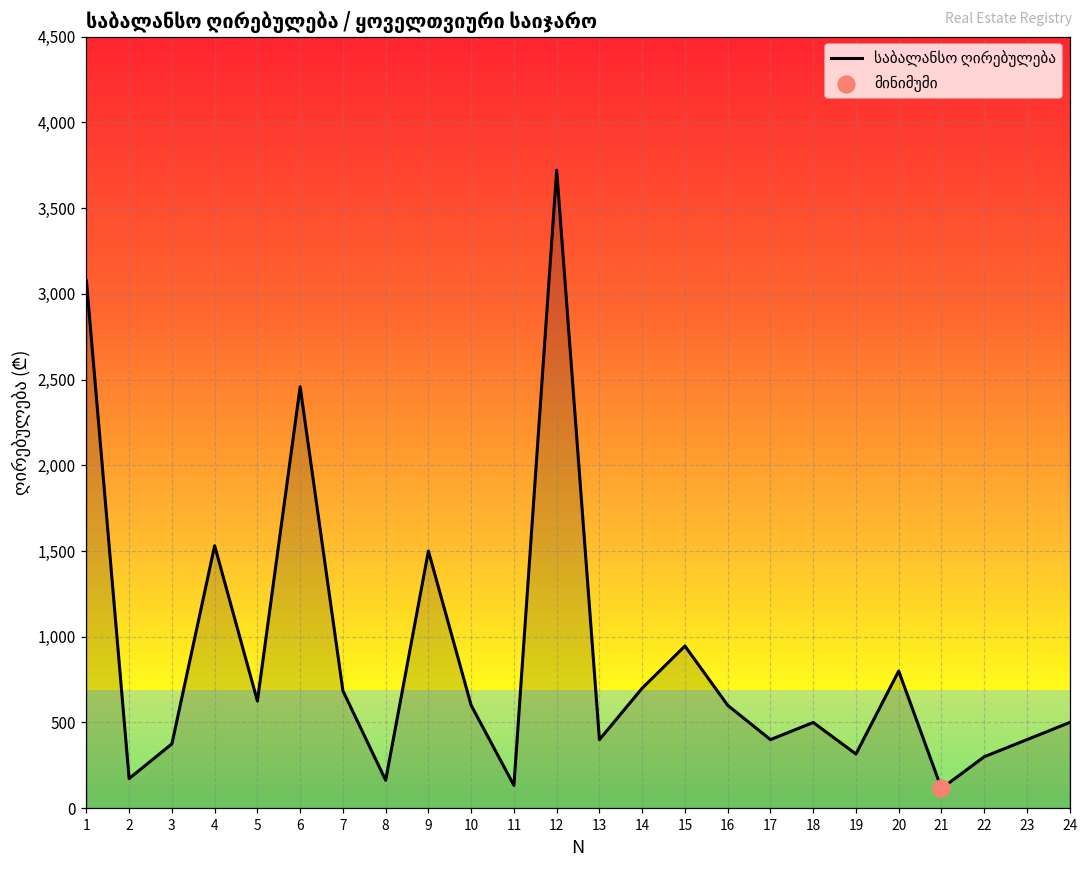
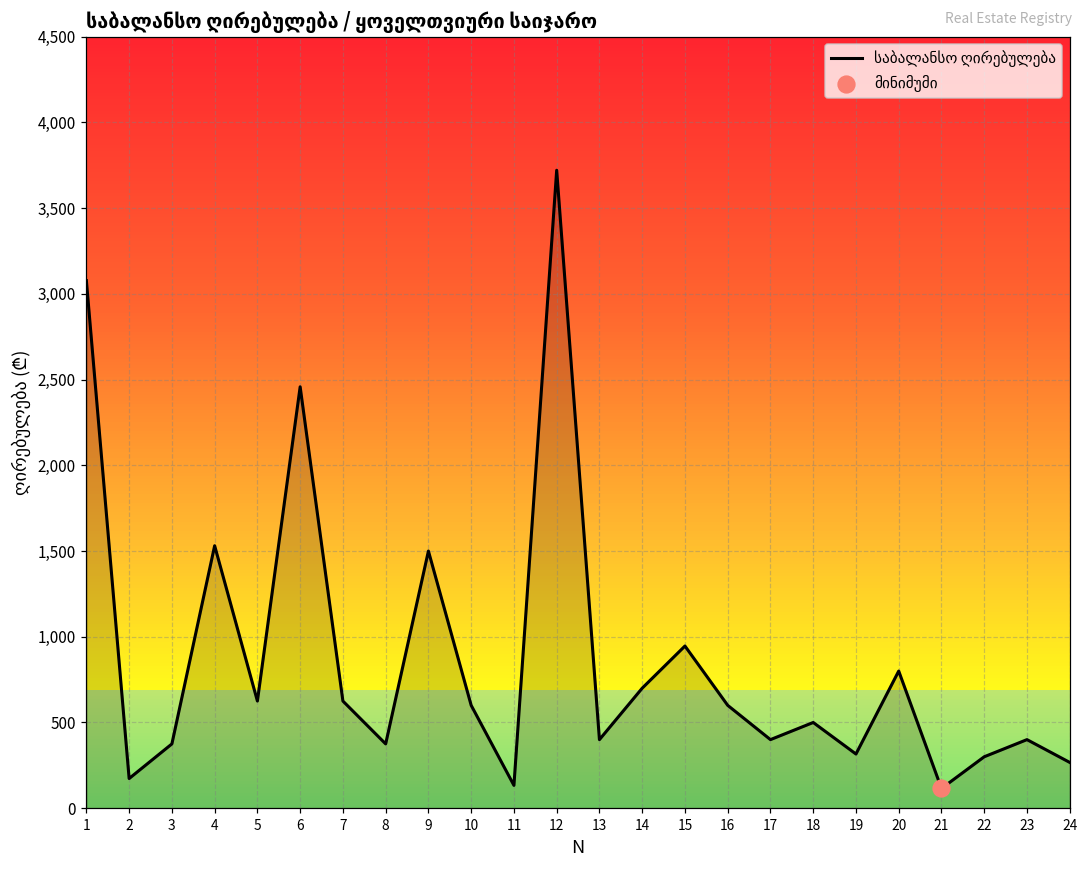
  {
    "საბალანსო ღირებულება": {
      "1": "3,080",
      "2": "170",
      "3": "380",
      "4": "1,530",
      "5": "630",
      "6": "2,460",
-     "7": "690",
-     "8": "160",
+     "7": "630",
+     "8": "380",
      "9": "1,500",
      "10": "600",
      "11": "130",
      "12": "3,720",
      "13": "400",
      "14": "700",
      "15": "950",
      "16": "600",
      "17": "400",
      "18": "500",
      "19": "320",
      "20": "800",
      "22": "300",
      "23": "400",
-     "24": "500"
+     "24": "270"
    }
  }
